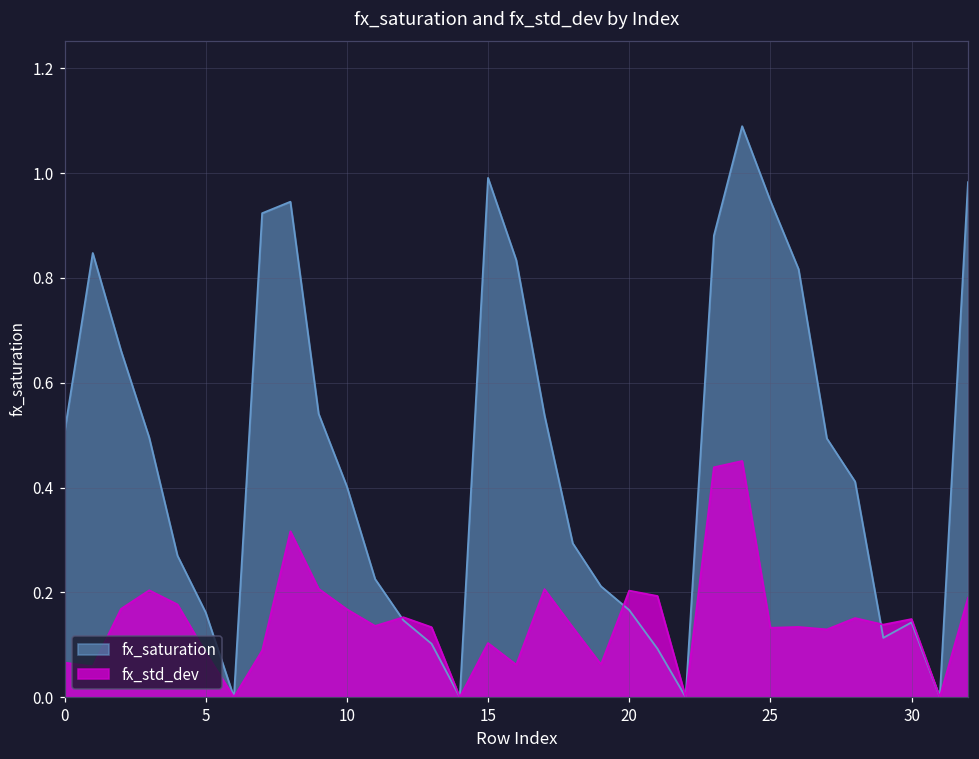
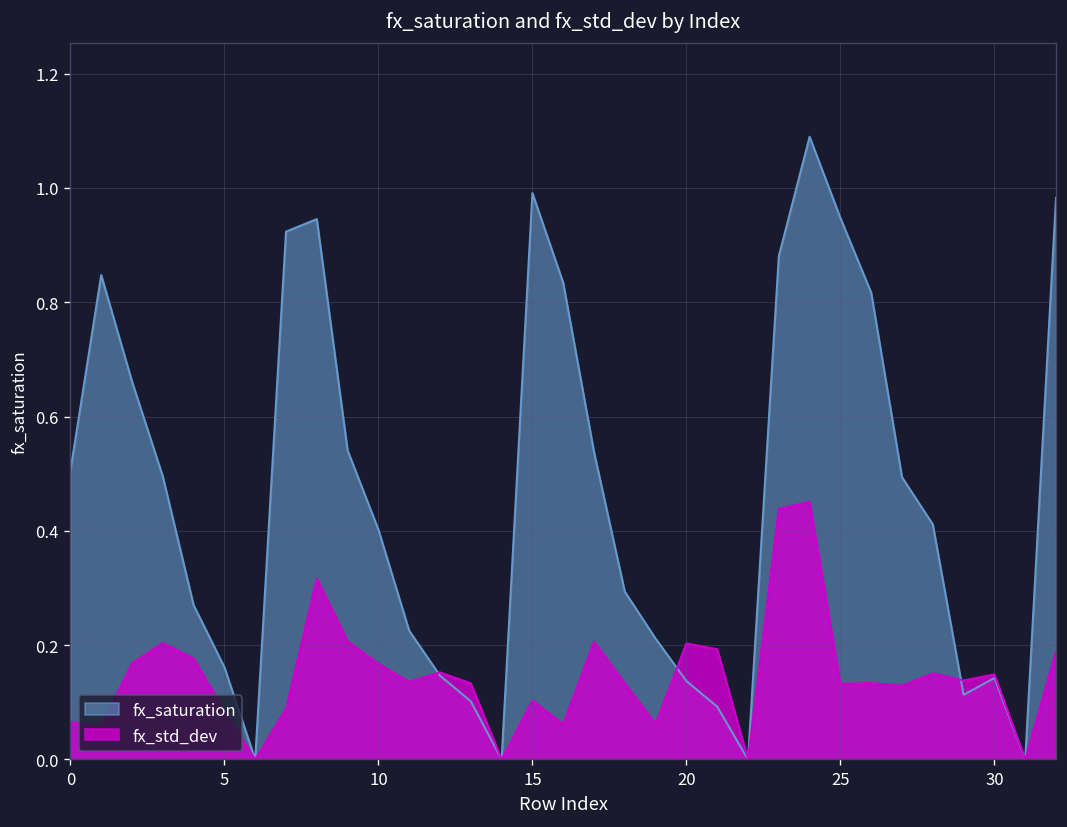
  {
    "fx_saturation": {
      "0": 0.51,
      "5": 0.16,
      "10": 0.40,
      "15": 0.99,
-     "20": 0.17,
+     "20": 0.14,
      "25": 0.95,
      "30": 0.14
    },
    "fx_std_dev": {
      "0": 0.07,
      "10": 0.17,
      "15": 0.10,
      "20": 0.20,
      "25": 0.13,
      "30": 0.15
    }
  }
